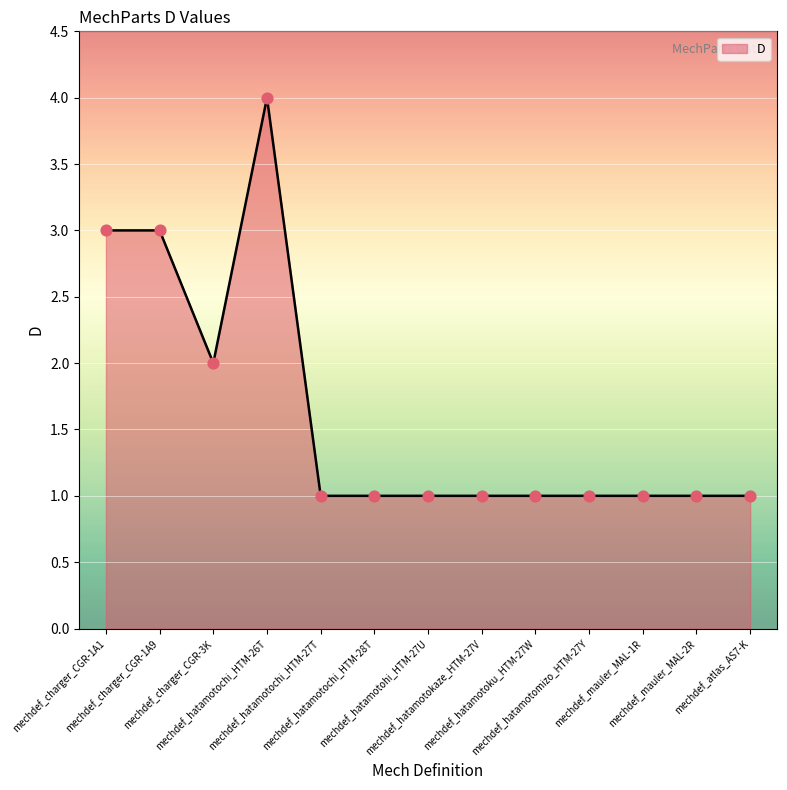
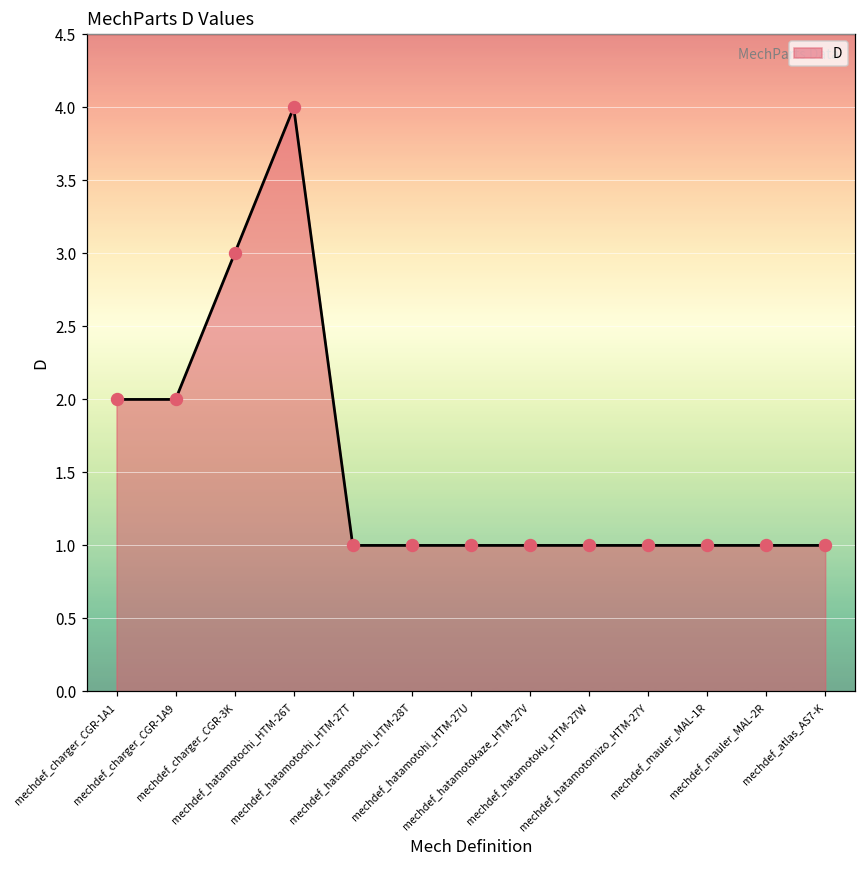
  {
-   "mechdef_charger_CGR-1A1": 3,
-   "mechdef_charger_CGR-1A9": 3,
-   "mechdef_charger_CGR-3K": 2,
+   "mechdef_charger_CGR-1A1": 2,
+   "mechdef_charger_CGR-1A9": 2,
+   "mechdef_charger_CGR-3K": 3,
    "mechdef_hatamotochi_HTM-26T": 4,
    "mechdef_hatamotochi_HTM-27T": 1,
    "mechdef_hatamotochi_HTM-28T": 1,
    "mechdef_hatamotohi_HTM-27U": 1,
    "mechdef_hatamotokaze_HTM-27V": 1,
    "mechdef_hatamotoku_HTM-27W": 1,
    "mechdef_hatamotomizo_HTM-27Y": 1,
    "mechdef_mauler_MAL-1R": 1,
    "mechdef_mauler_MAL-2R": 1,
    "mechdef_atlas_AS7-K": 1
  }
